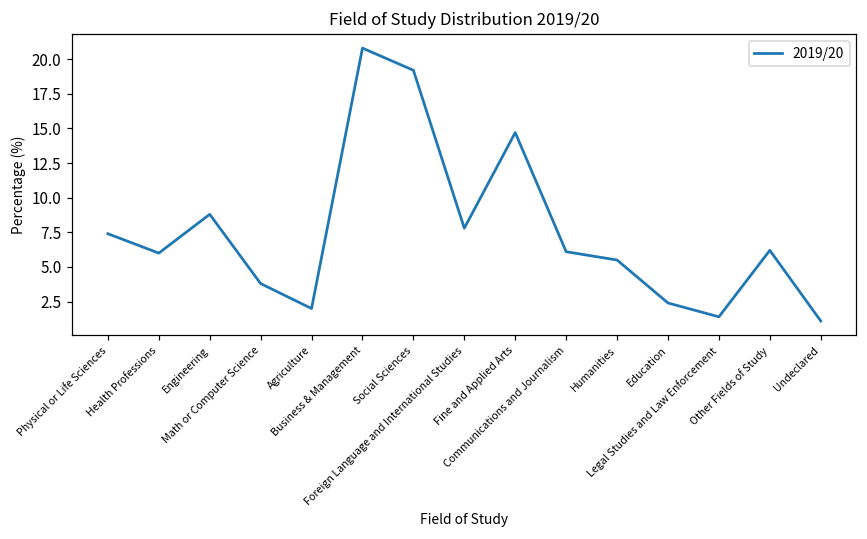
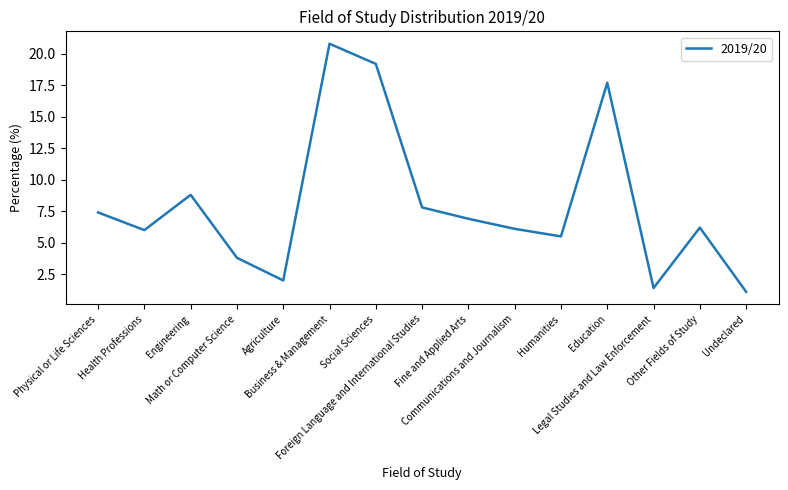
  {
    "Physical or Life Sciences": 7.4,
    "Health Professions": 6.0,
    "Engineering": 8.8,
    "Math or Computer Science": 3.8,
    "Agriculture": 2.0,
    "Business & Management": 20.8,
    "Social Sciences": 19.2,
    "Foreign Language and International Studies": 7.8,
-   "Fine and Applied Arts": 14.7,
+   "Fine and Applied Arts": 6.9,
    "Communications and Journalism": 6.1,
    "Humanities": 5.5,
-   "Education": 2.4,
+   "Education": 17.7,
    "Legal Studies and Law Enforcement": 1.4,
    "Other Fields of Study": 6.2,
    "Undeclared": 1.1
  }
